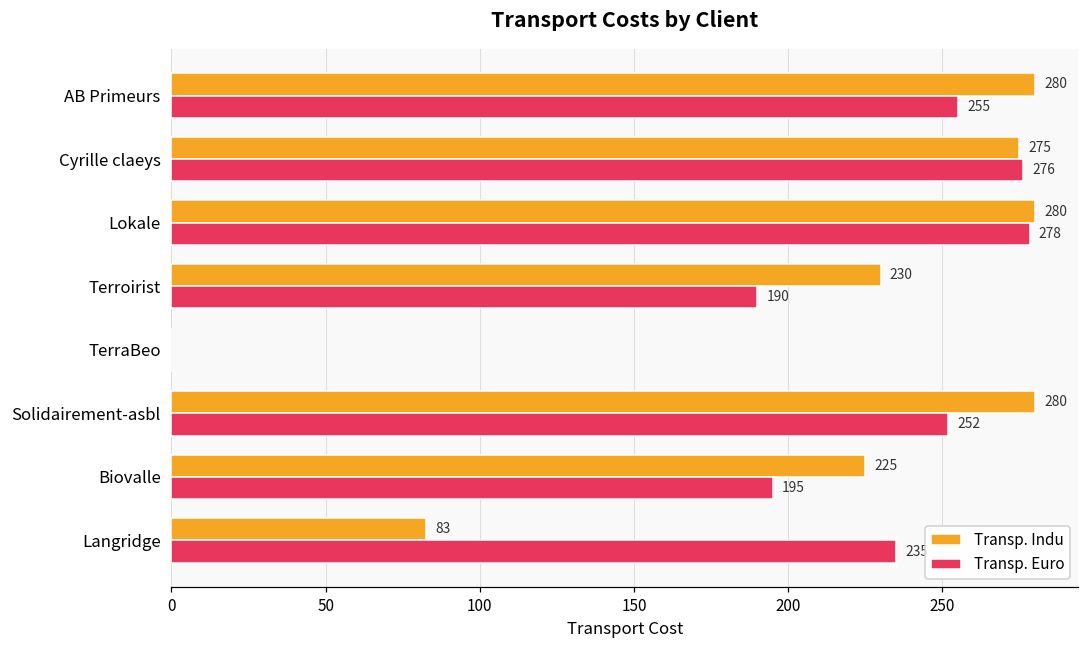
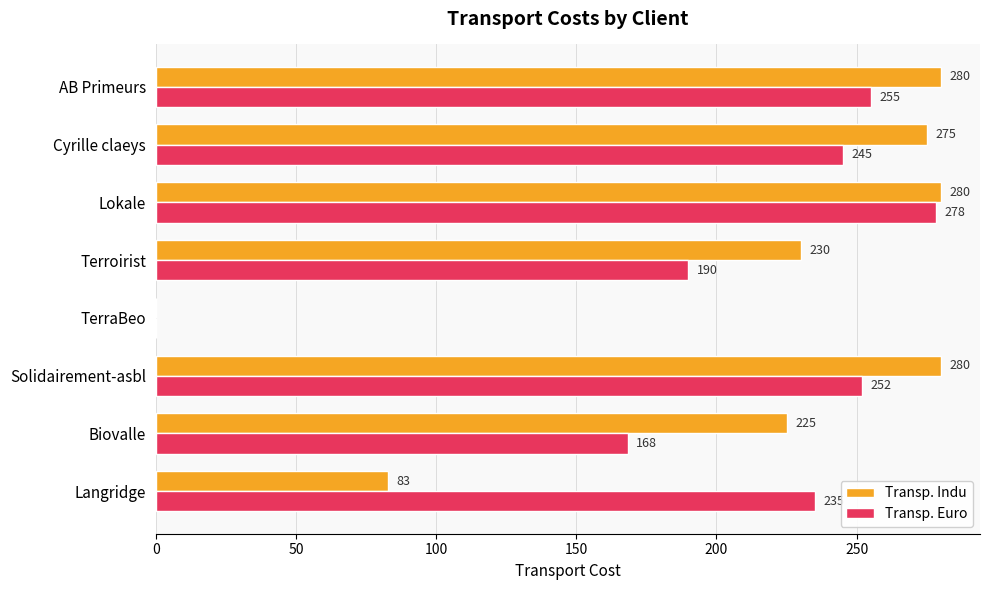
  {
    "Transp. Indu": {
      "AB Primeurs": 280,
      "Cyrille claeys": 275,
      "Lokale": 280,
      "Terroirist": 230,
      "Solidairement-asbl": 280,
      "Biovalle": 225,
      "Langridge": 83
    },
    "Transp. Euro": {
      "AB Primeurs": 255,
-     "Cyrille claeys": 276,
+     "Cyrille claeys": 245,
      "Lokale": 278,
      "Terroirist": 190,
      "Solidairement-asbl": 252,
-     "Biovalle": 195
+     "Biovalle": 168
    }
  }
